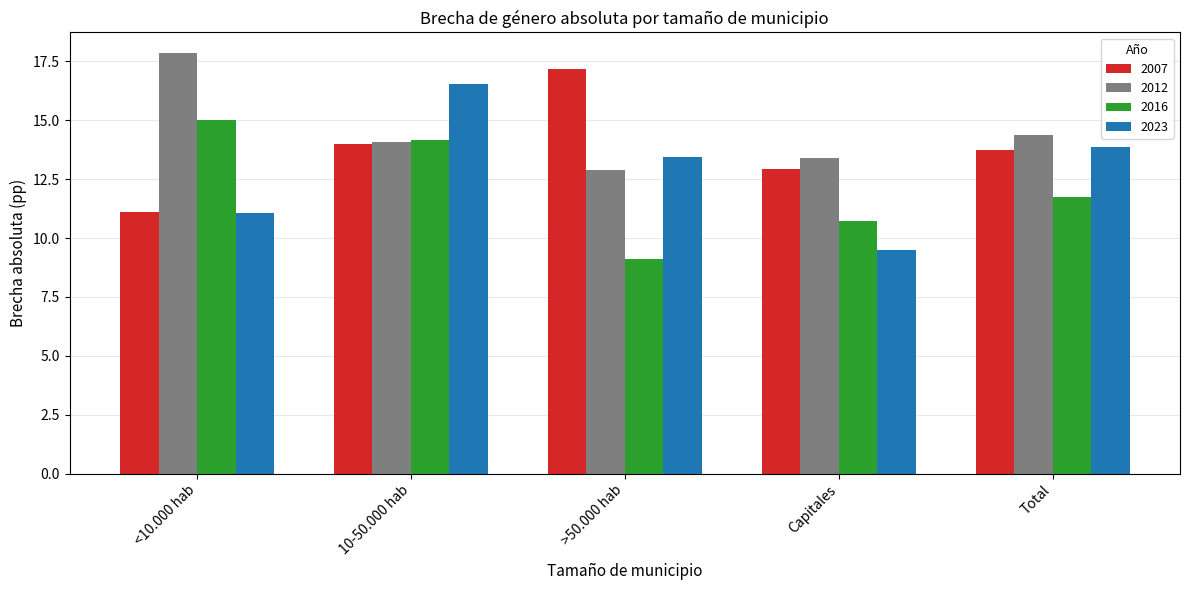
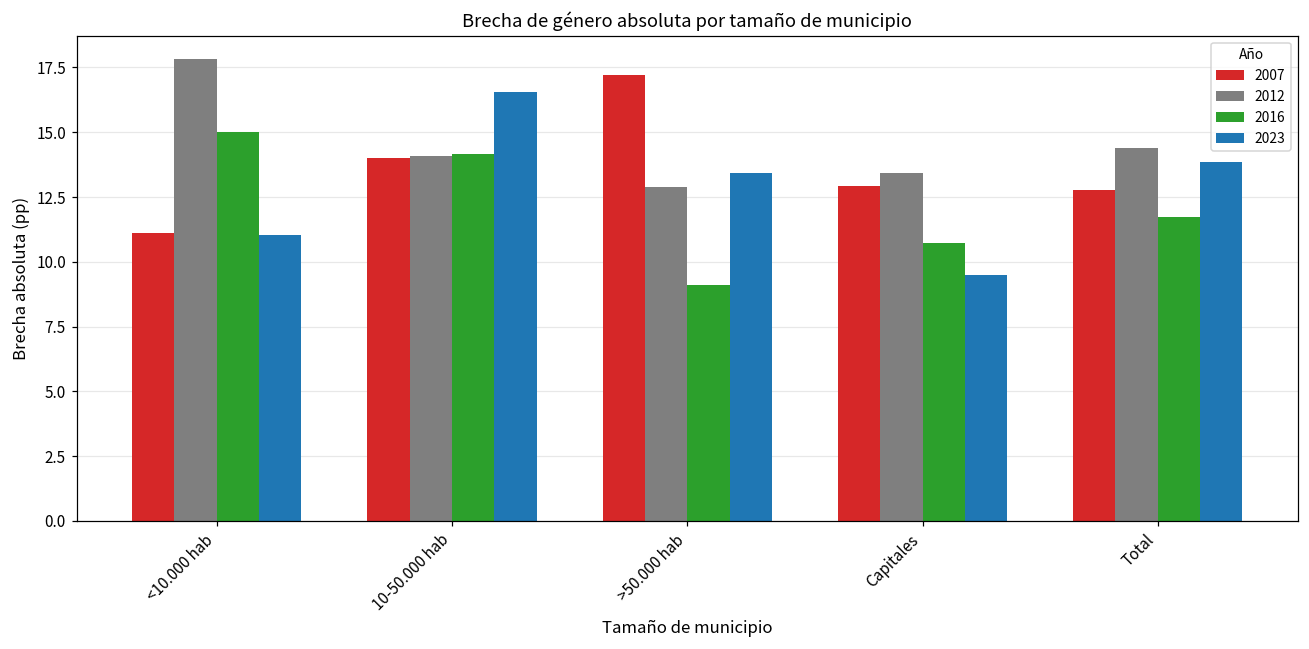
  {
    "2007": {
      "<10.000 hab": 11.1,
      "10-50.000 hab": 14.0,
      ">50.000 hab": 17.2,
      "Capitales": 12.9,
-     "Total": 13.7
+     "Total": 12.8
    },
    "2012": {
      "<10.000 hab": 17.8,
      "10-50.000 hab": 14.1,
      ">50.000 hab": 12.9,
      "Capitales": 13.4,
      "Total": 14.4
    },
    "2016": {
      "<10.000 hab": 15.0,
      "10-50.000 hab": 14.2,
      ">50.000 hab": 9.1,
      "Capitales": 10.7,
      "Total": 11.7
    },
    "2023": {
      "<10.000 hab": 11.1,
      "10-50.000 hab": 16.5,
      ">50.000 hab": 13.4,
      "Capitales": 9.5,
      "Total": 13.8
    }
  }
